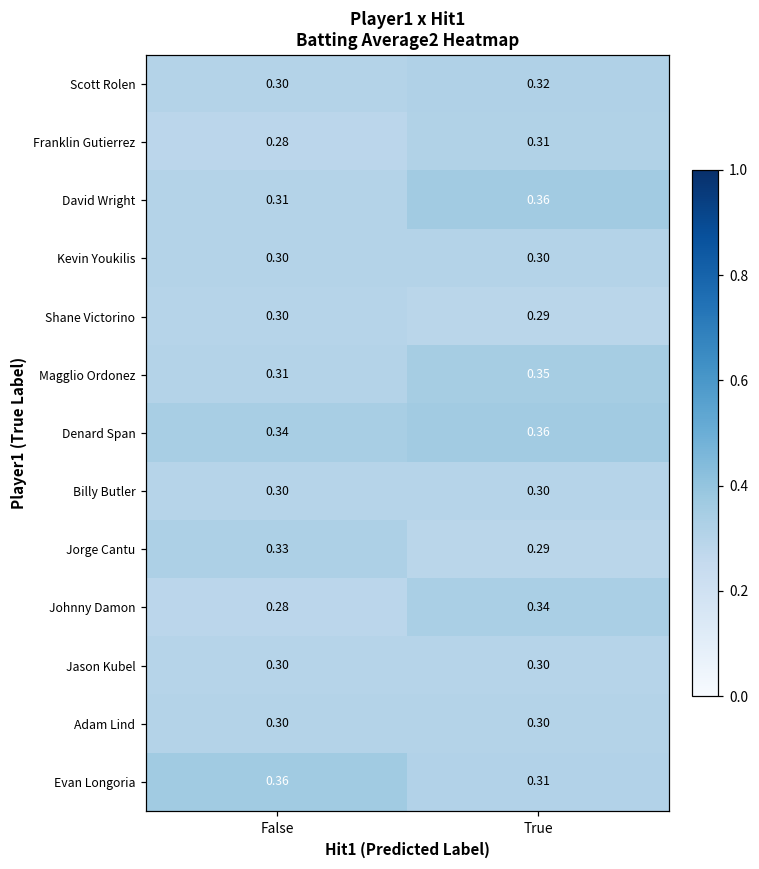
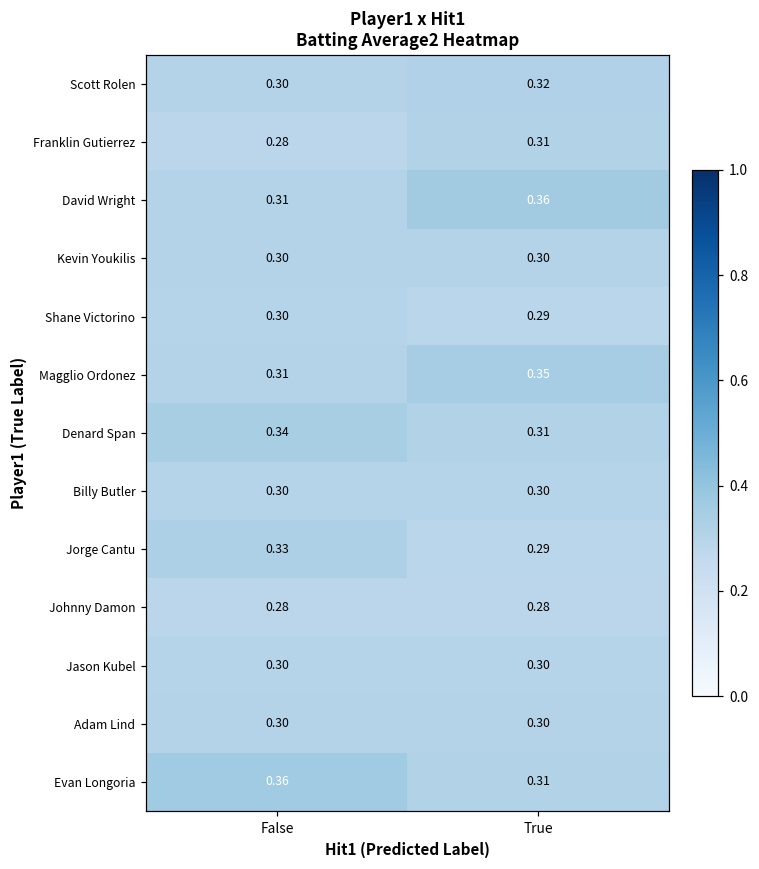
  {
    "Scott Rolen": {
      "False": 0.30,
      "True": 0.32
    },
    "Franklin Gutierrez": {
      "False": 0.28,
      "True": 0.31
    },
    "David Wright": {
      "False": 0.31,
      "True": 0.36
    },
    "Kevin Youkilis": {
      "False": 0.30,
      "True": 0.30
    },
    "Shane Victorino": {
      "False": 0.30,
      "True": 0.29
    },
    "Magglio Ordonez": {
      "False": 0.31,
      "True": 0.35
    },
    "Denard Span": {
      "False": 0.34,
-     "True": 0.36
+     "True": 0.31
    },
    "Billy Butler": {
      "False": 0.30,
      "True": 0.30
    },
    "Jorge Cantu": {
      "False": 0.33,
      "True": 0.29
    },
    "Johnny Damon": {
      "False": 0.28,
-     "True": 0.34
+     "True": 0.28
    },
    "Jason Kubel": {
      "False": 0.30,
      "True": 0.30
    },
    "Adam Lind": {
      "False": 0.30,
      "True": 0.30
    },
    "Evan Longoria": {
      "False": 0.36,
      "True": 0.31
    }
  }
